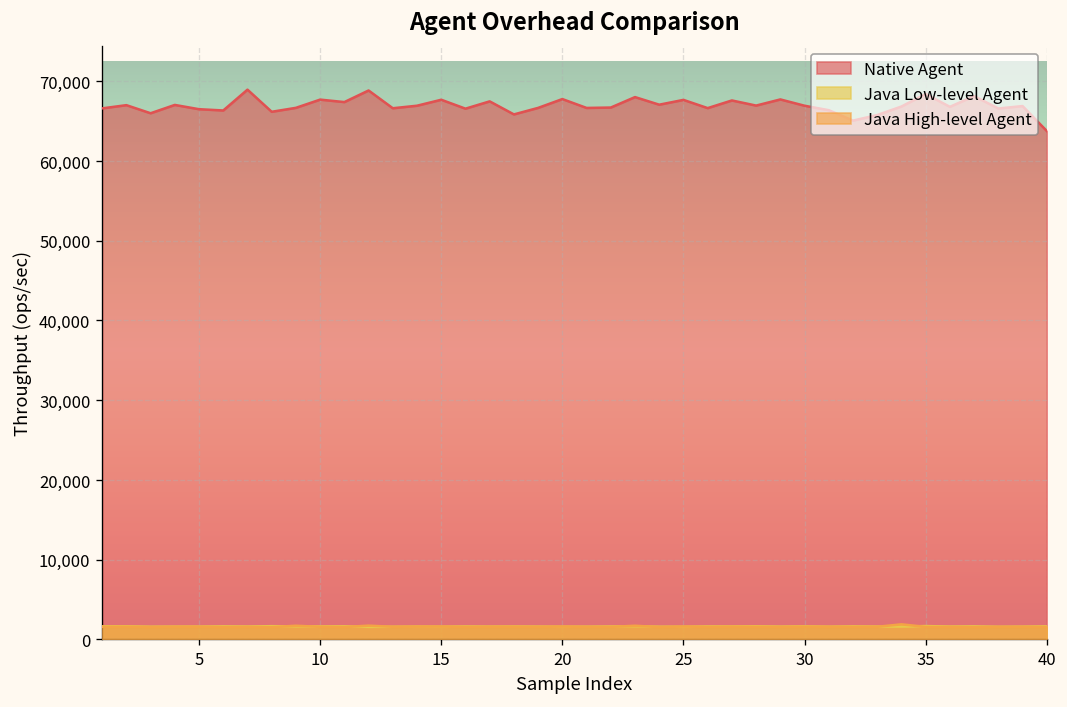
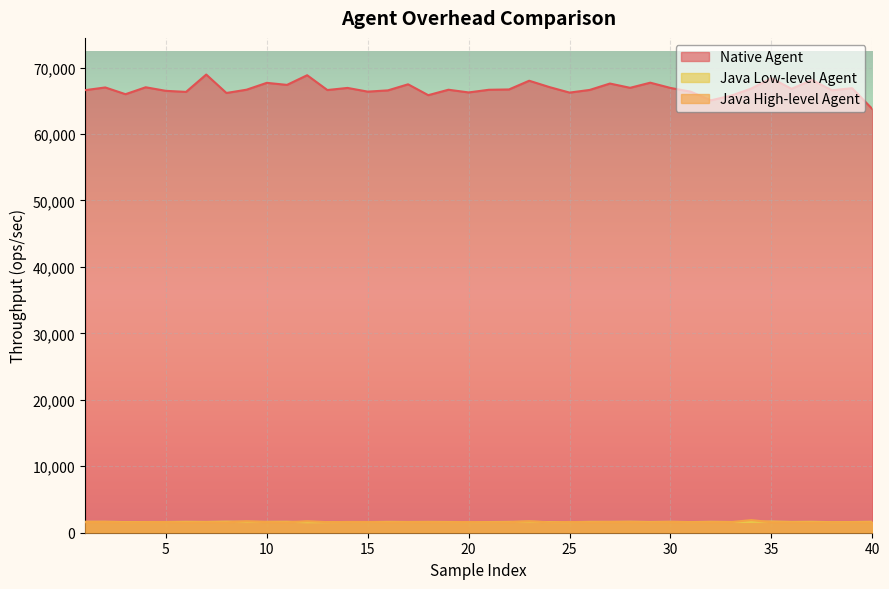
  {
    "Native Agent": {
      "5": "66,000",
      "10": "68,000",
-     "15": "68,000",
-     "20": "68,000",
-     "25": "68,000",
+     "15": "66,000",
+     "20": "66,000",
+     "25": "66,000",
      "30": "67,000",
      "40": "64,000"
    }
  }
